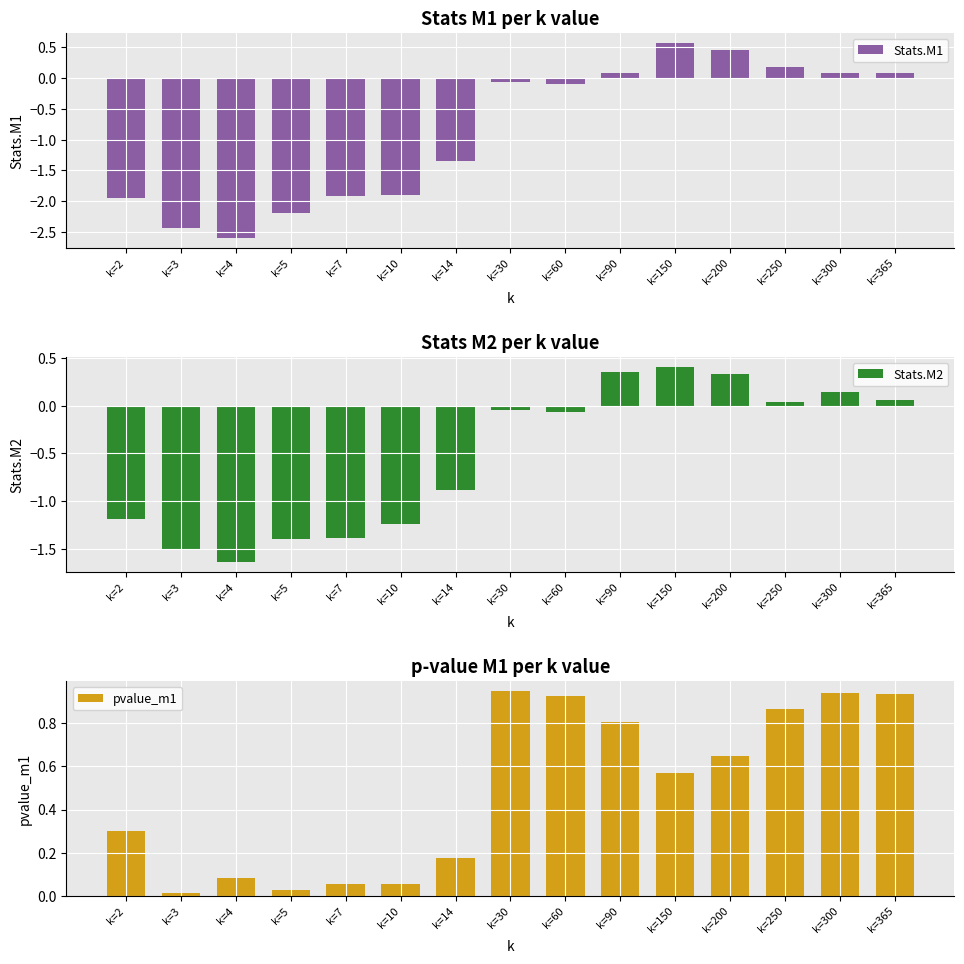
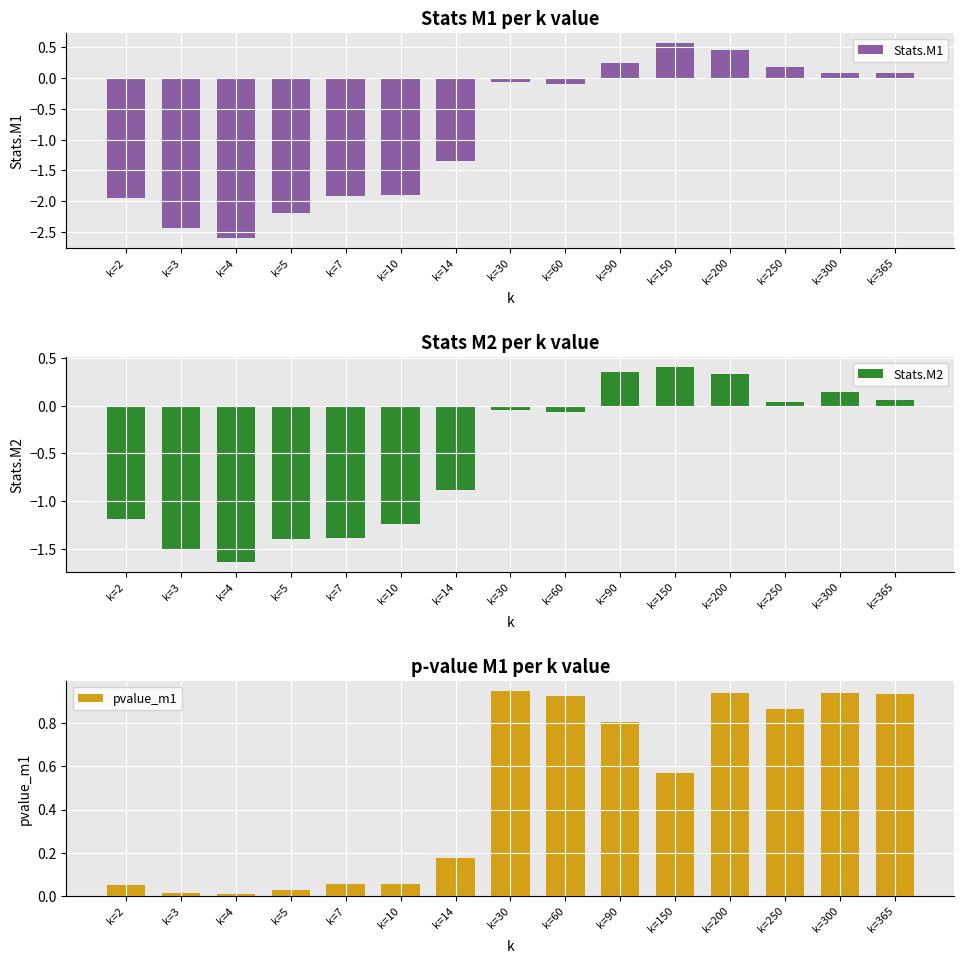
  {
    "Stats M1 per k value": {
      "k=2": -1.9,
      "k=3": -2.4,
      "k=4": -2.6,
      "k=5": -2.2,
      "k=7": -1.9,
      "k=10": -1.9,
      "k=14": -1.3,
      "k=30": -0.1,
      "k=60": -0.1,
-     "k=90": 0.1,
+     "k=90": 0.2,
      "k=150": 0.6,
      "k=200": 0.5,
      "k=250": 0.2,
      "k=300": 0.1,
      "k=365": 0.1
    },
    "Stats M2 per k value": {
      "k=2": -1.2,
      "k=3": -1.5,
      "k=4": -1.6,
      "k=5": -1.4,
      "k=7": -1.4,
      "k=10": -1.2,
      "k=14": -0.9,
      "k=30": 0.0,
      "k=60": -0.1,
      "k=90": 0.4,
      "k=150": 0.4,
      "k=200": 0.3,
      "k=250": 0.0,
      "k=300": 0.1,
      "k=365": 0.1
    },
    "p-value M1 per k value": {
-     "k=2": 0.30,
+     "k=2": 0.05,
      "k=3": 0.01,
-     "k=4": 0.08,
+     "k=4": 0.01,
      "k=5": 0.03,
      "k=7": 0.06,
      "k=10": 0.06,
      "k=14": 0.18,
      "k=30": 0.95,
      "k=60": 0.92,
      "k=90": 0.81,
      "k=150": 0.57,
-     "k=200": 0.65,
+     "k=200": 0.94,
      "k=250": 0.86,
      "k=300": 0.94,
      "k=365": 0.94
    }
  }
